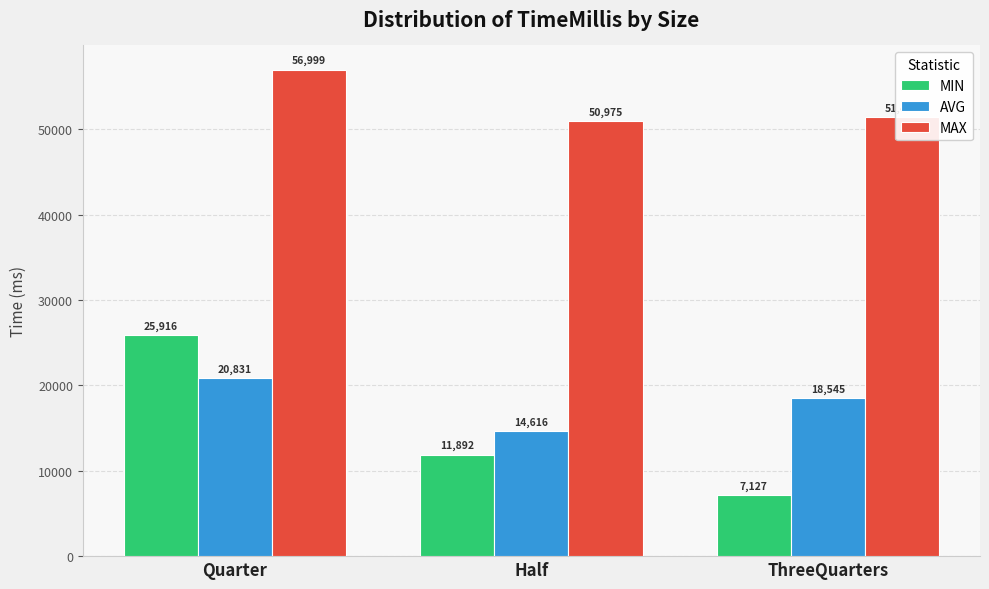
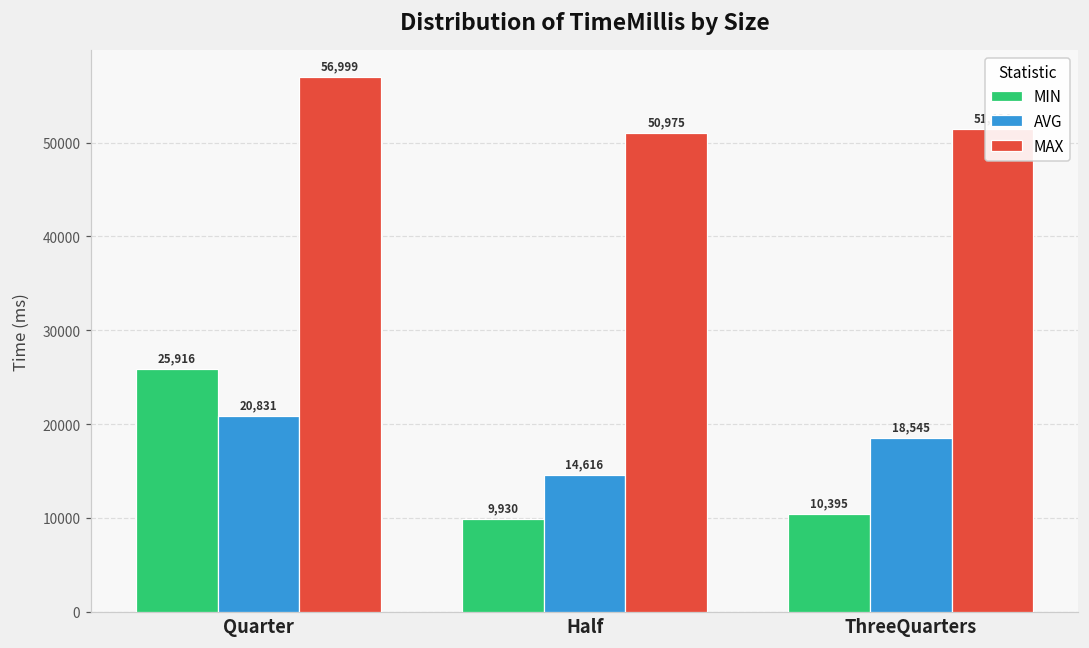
  {
    "MIN": {
      "Quarter": "25,916",
-     "Half": "11,892",
-     "ThreeQuarters": "7,127"
+     "Half": "9,930",
+     "ThreeQuarters": "10,395"
    },
    "AVG": {
      "Quarter": "20,831",
      "Half": "14,616",
      "ThreeQuarters": "18,545"
    },
    "MAX": {
      "Quarter": "56,999",
      "Half": "50,975"
    }
  }
